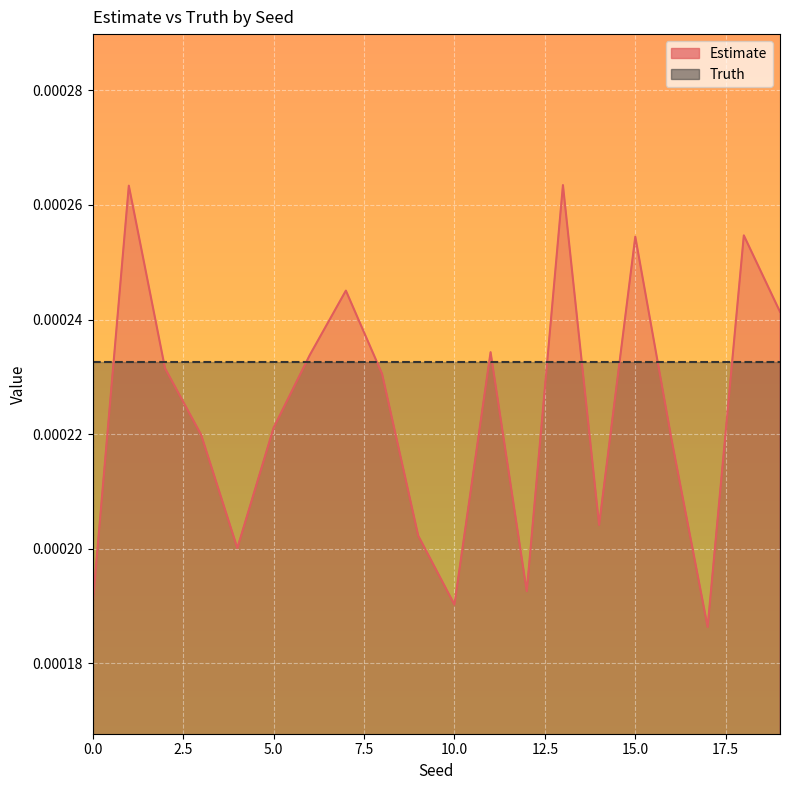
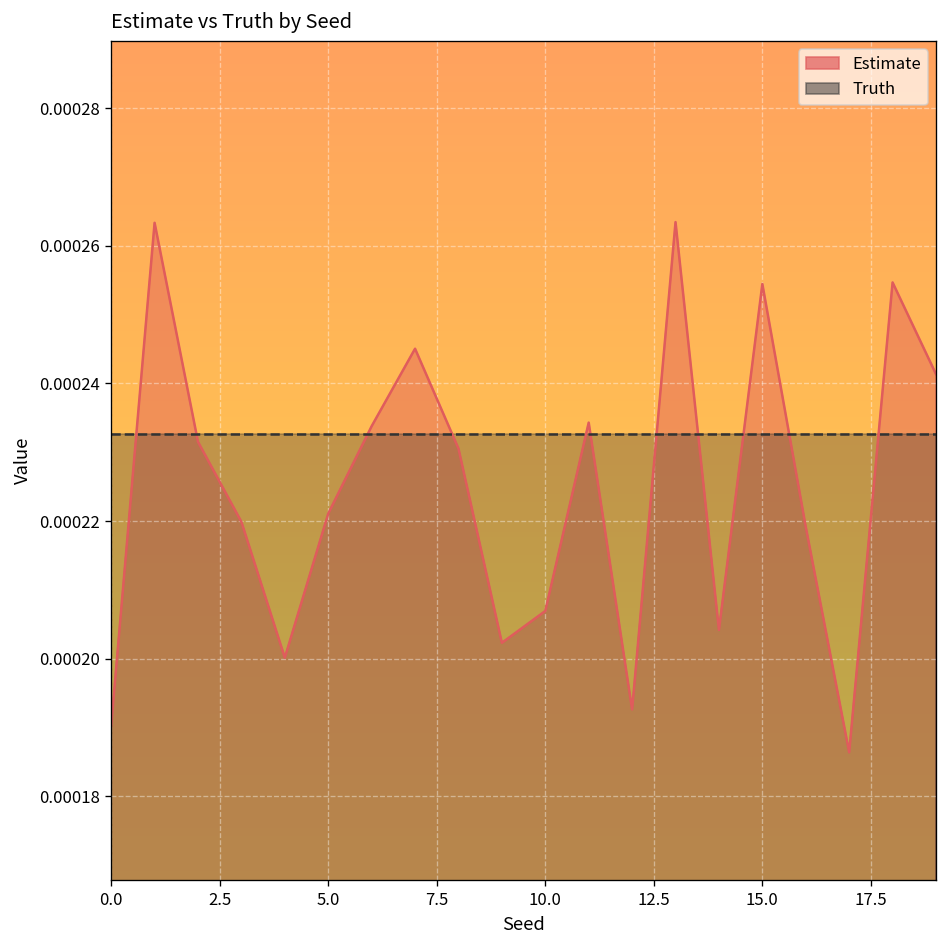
  {
    "Estimate": {
      "0.0": 0.000190,
      "5.0": 0.000221,
-     "10.0": 0.000190,
+     "10.0": 0.000207,
      "15.0": 0.000254
    },
    "Truth": {
      "0.0": 0.000233,
      "5.0": 0.000233,
      "10.0": 0.000233,
      "15.0": 0.000233
    }
  }
